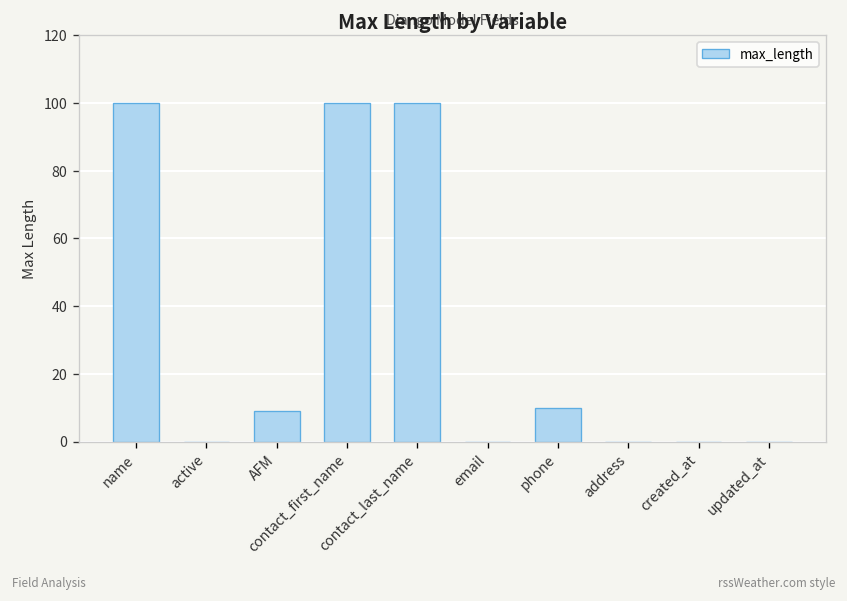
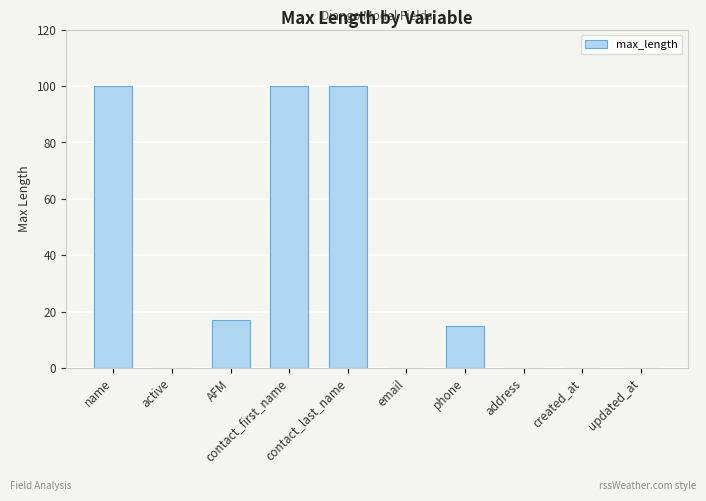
  {
    "name": 100,
    "active": 0,
-   "AFM": 9,
+   "AFM": 17,
    "contact_first_name": 100,
    "contact_last_name": 100,
    "email": 0,
-   "phone": 10,
+   "phone": 15,
    "address": 0,
    "created_at": 0,
    "updated_at": 0
  }
